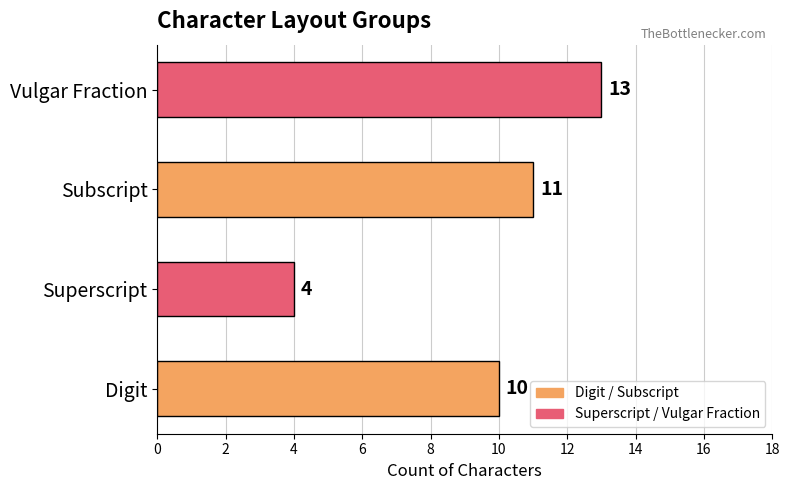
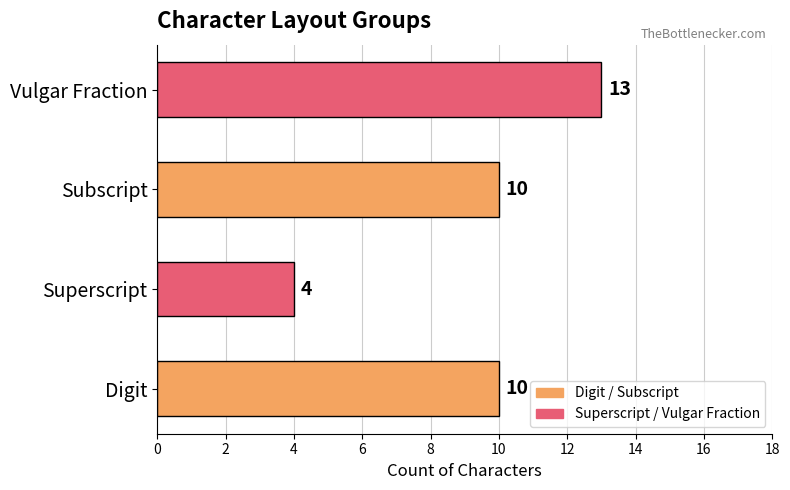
  {
    "Vulgar Fraction": 13,
-   "Subscript": 11,
+   "Subscript": 10,
    "Superscript": 4,
    "Digit": 10
  }
